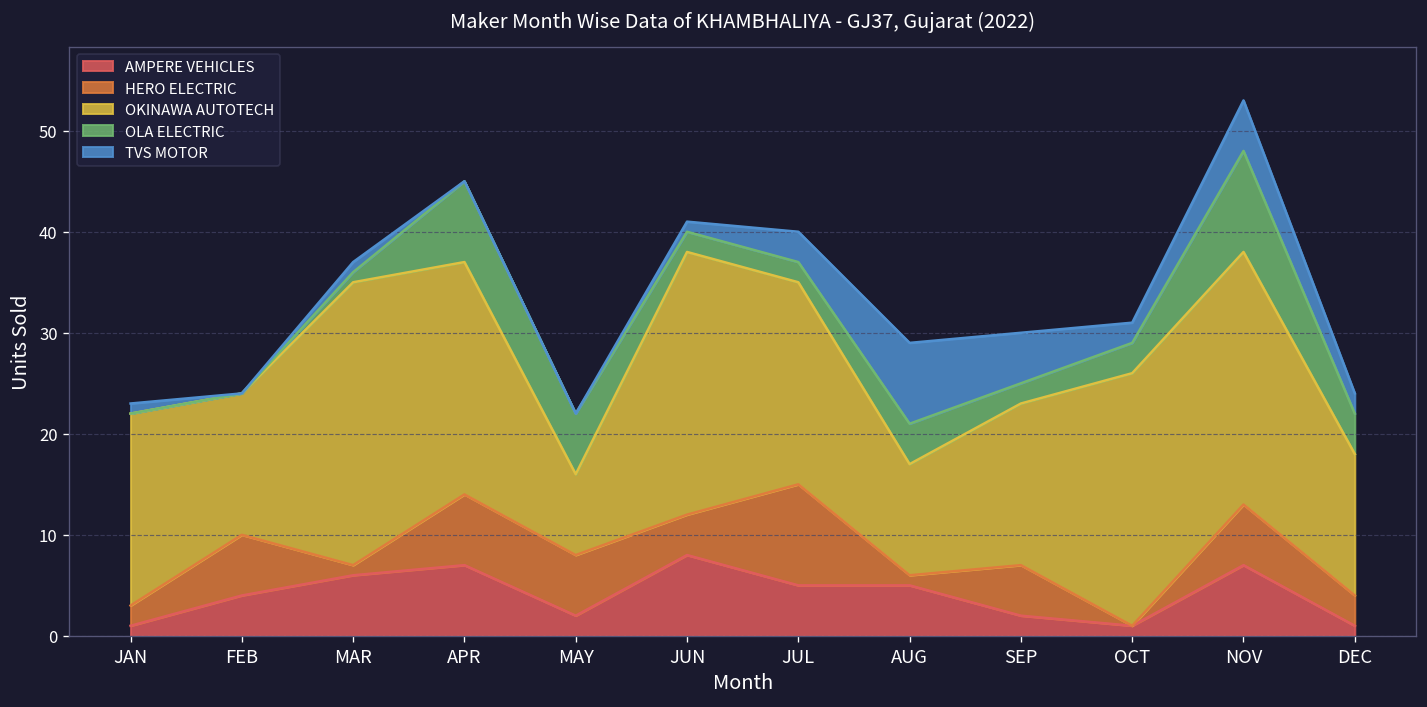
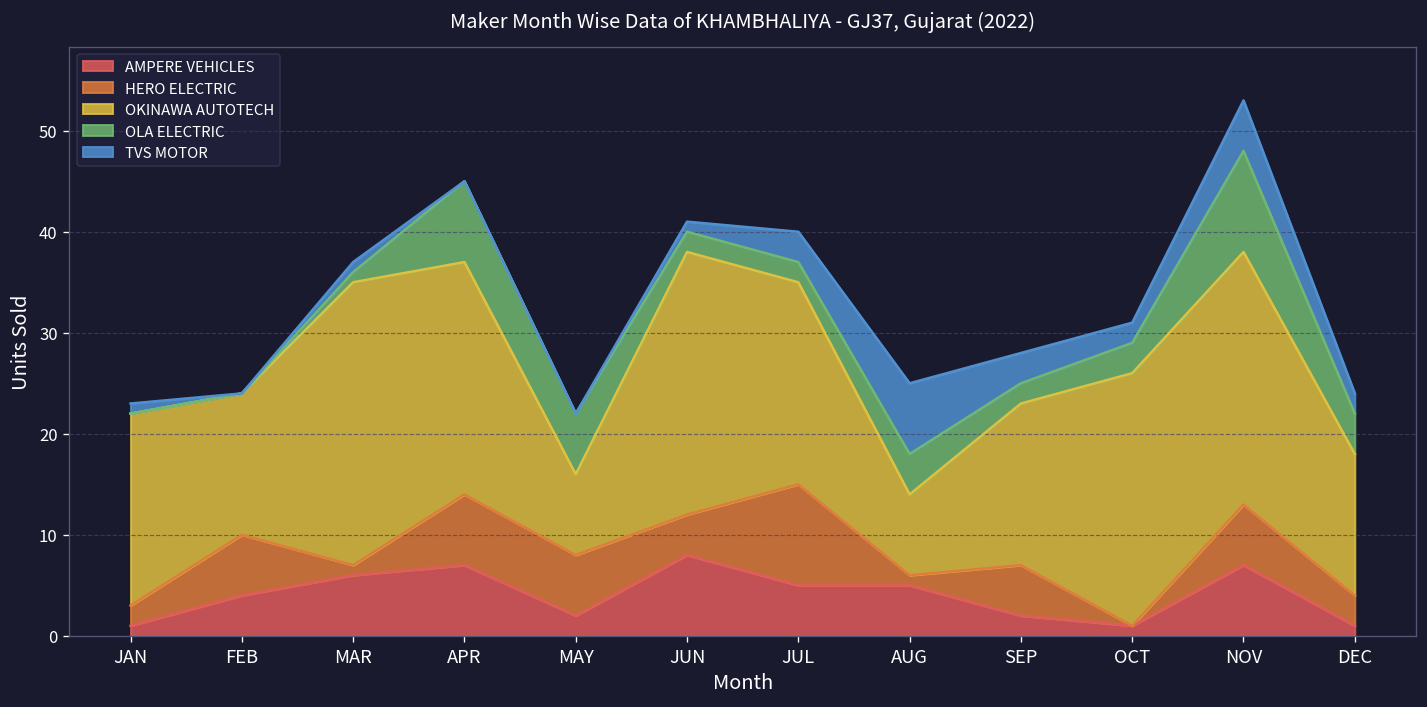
  {
    "OKINAWA AUTOTECH": {
      "MAR": 28,
      "APR": 23,
      "MAY": 8,
      "JUN": 26,
      "JUL": 20,
-     "AUG": 11,
+     "AUG": 8,
      "SEP": 16,
      "OCT": 25,
      "NOV": 25,
      "DEC": 14
    },
    "OLA ELECTRIC": {
      "MAR": 1,
      "JUN": 2,
      "JUL": 2,
      "AUG": 4,
      "SEP": 2,
      "OCT": 3,
      "NOV": 10,
      "DEC": 4
    },
    "TVS MOTOR": {
      "JAN": 1,
      "MAR": 1,
      "JUN": 1,
      "JUL": 3,
-     "AUG": 8,
-     "SEP": 5,
+     "AUG": 7,
+     "SEP": 3,
      "OCT": 2,
      "NOV": 5,
      "DEC": 2
    }
  }
